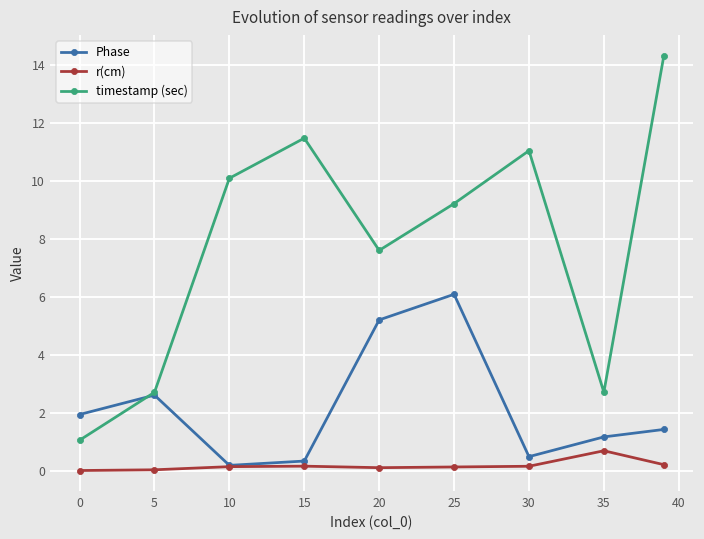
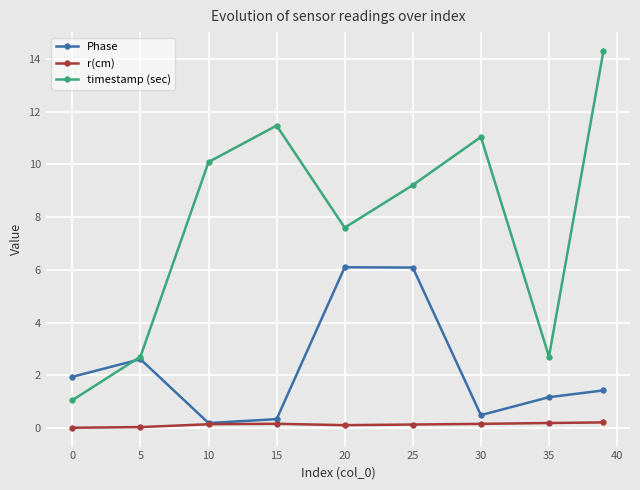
  {
    "Phase": {
      "0": 1.9,
      "5": 2.6,
      "15": 0.3,
-     "20": 5.2,
+     "20": 6.1,
      "25": 6.1,
      "30": 0.5,
      "35": 1.2
    },
    "r(cm)": {
      "0": 0.0,
      "5": 0.0,
      "15": 0.2,
      "20": 0.1,
      "25": 0.1,
      "30": 0.2,
-     "35": 0.7
+     "35": 0.2
    },
    "timestamp (sec)": {
      "0": 1.1,
      "5": 2.7,
      "10": 10.1,
      "15": 11.5,
      "20": 7.6,
      "25": 9.2,
      "30": 11.0,
      "35": 2.7
    }
  }
